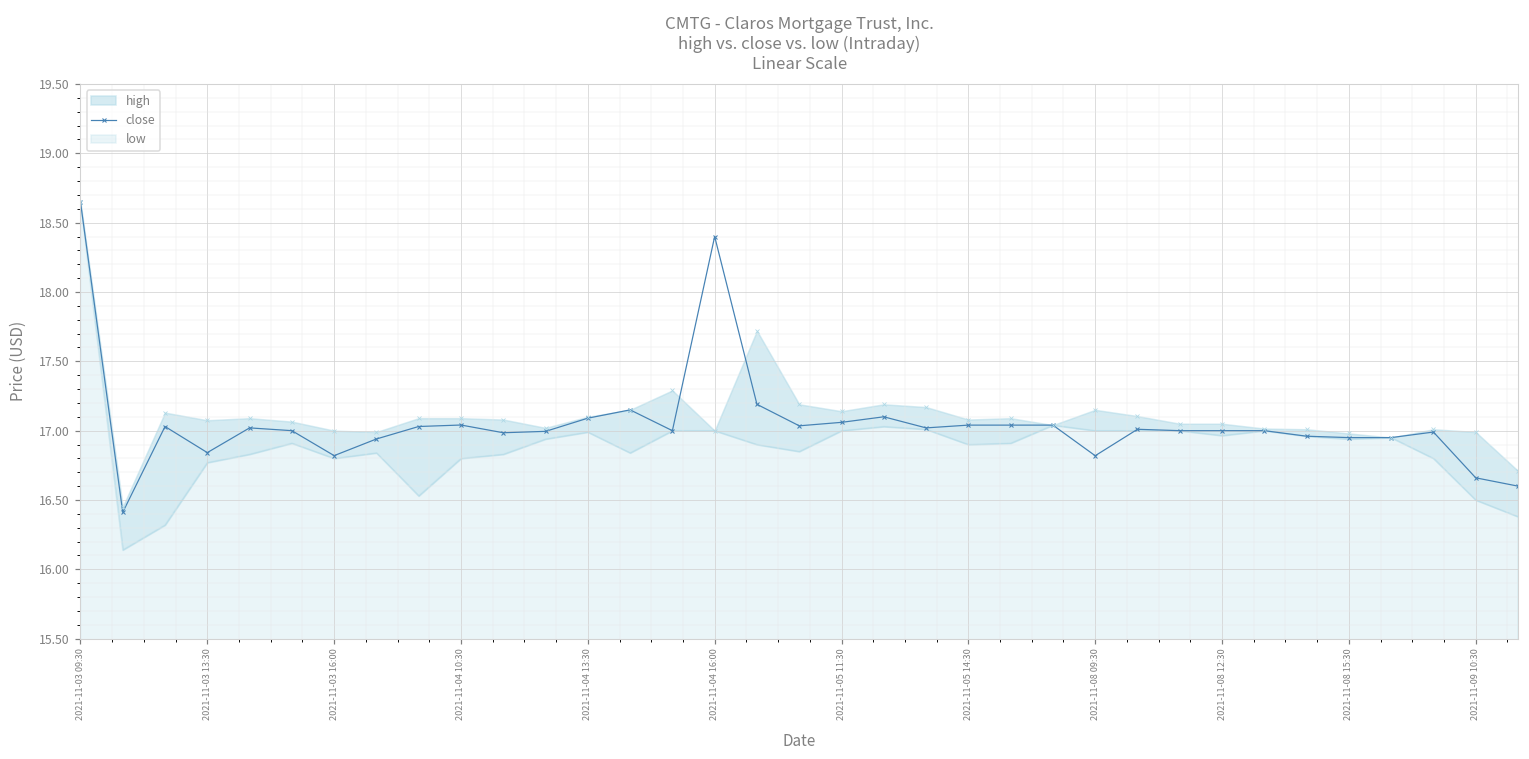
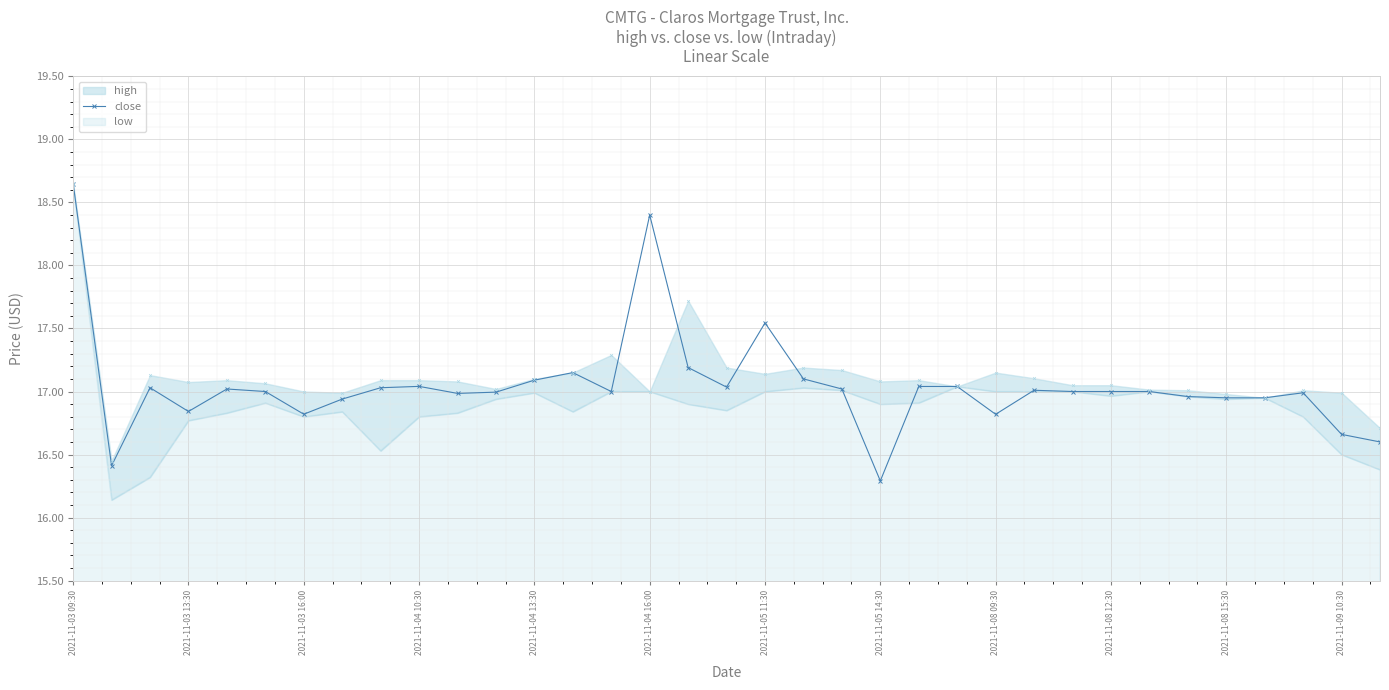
  {
    "close": {
      "2021-11-03 13:30": 16.84,
      "2021-11-04 10:30": 17.04,
      "2021-11-04 16:00": 18.40,
-     "2021-11-05 11:30": 17.06,
-     "2021-11-05 14:30": 17.04,
+     "2021-11-05 11:30": 17.54,
+     "2021-11-05 14:30": 16.29,
      "2021-11-08 09:30": 16.82,
      "2021-11-08 12:30": 17.00,
      "2021-11-09 10:30": 16.66
    }
  }
